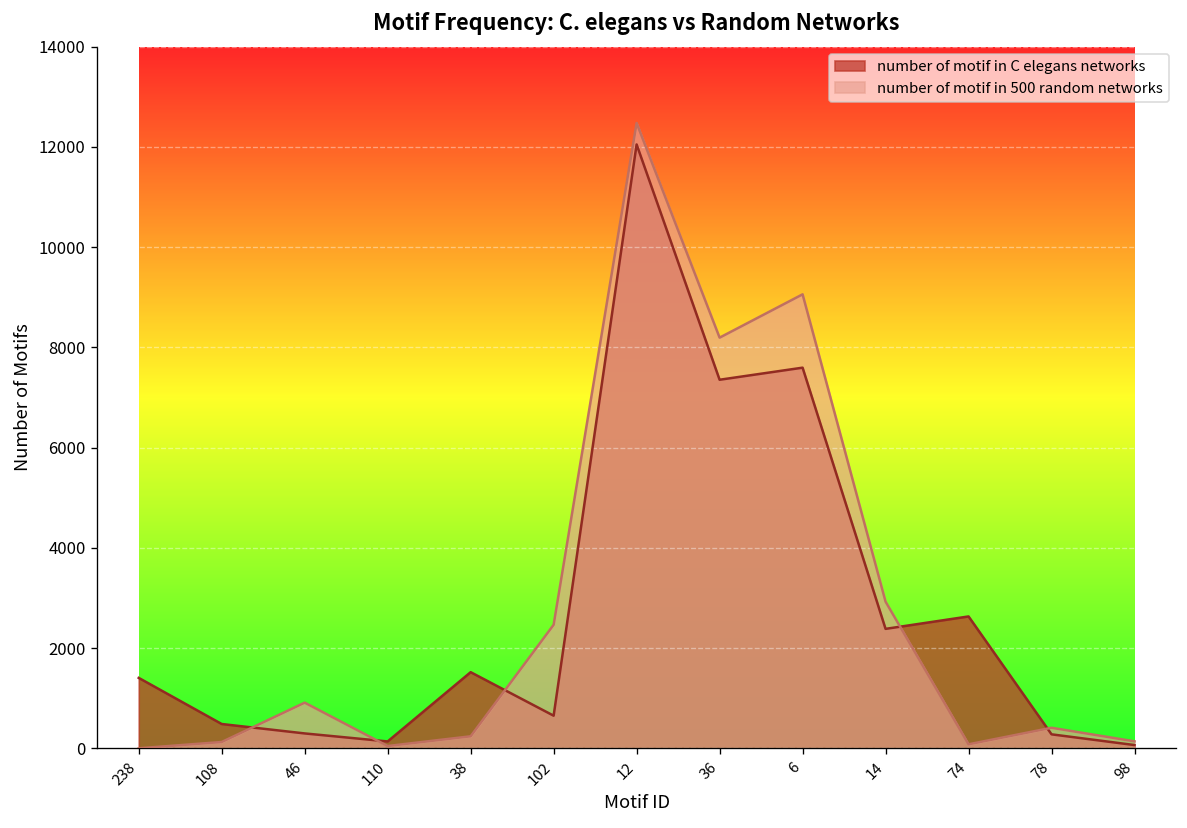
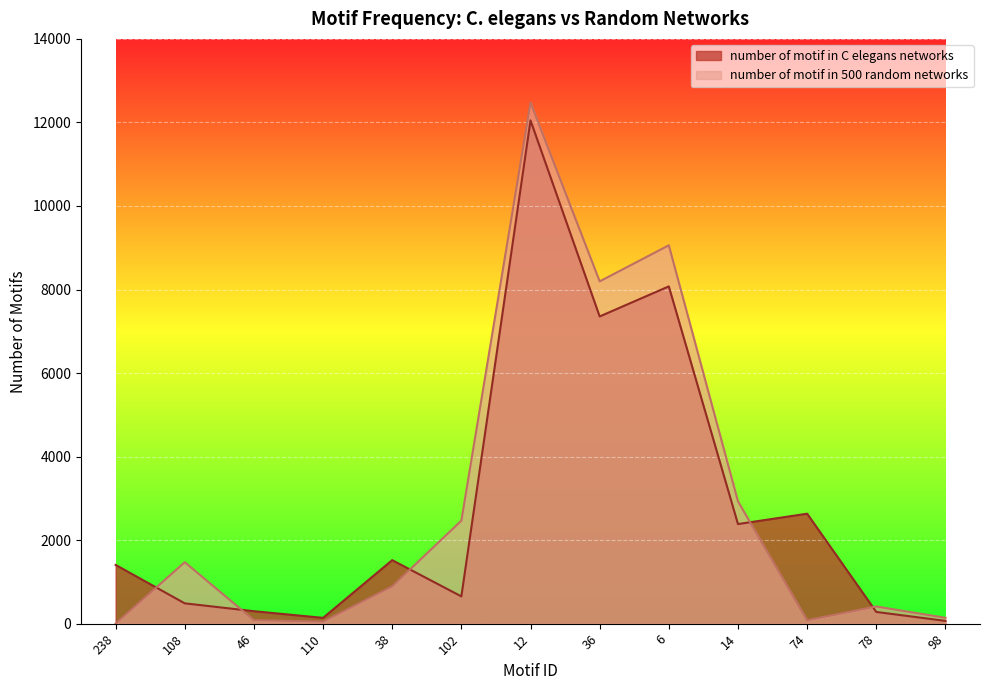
  {
    "number of motif in C elegans networks": {
      "238": 1400,
      "108": 500,
      "46": 300,
      "110": 100,
      "38": 1500,
      "102": 700,
      "12": 12000,
      "36": 7400,
-     "6": 7600,
+     "6": 8100,
      "14": 2400,
      "74": 2600,
      "78": 300,
      "98": 100
    },
    "number of motif in 500 random networks": {
      "238": 0,
-     "108": 100,
-     "46": 900,
+     "108": 1500,
+     "46": 100,
      "110": 0,
-     "38": 200,
+     "38": 900,
      "102": 2500,
      "12": 12500,
      "36": 8200,
      "6": 9100,
      "14": 2900,
      "74": 100,
      "78": 400,
      "98": 100
    }
  }
